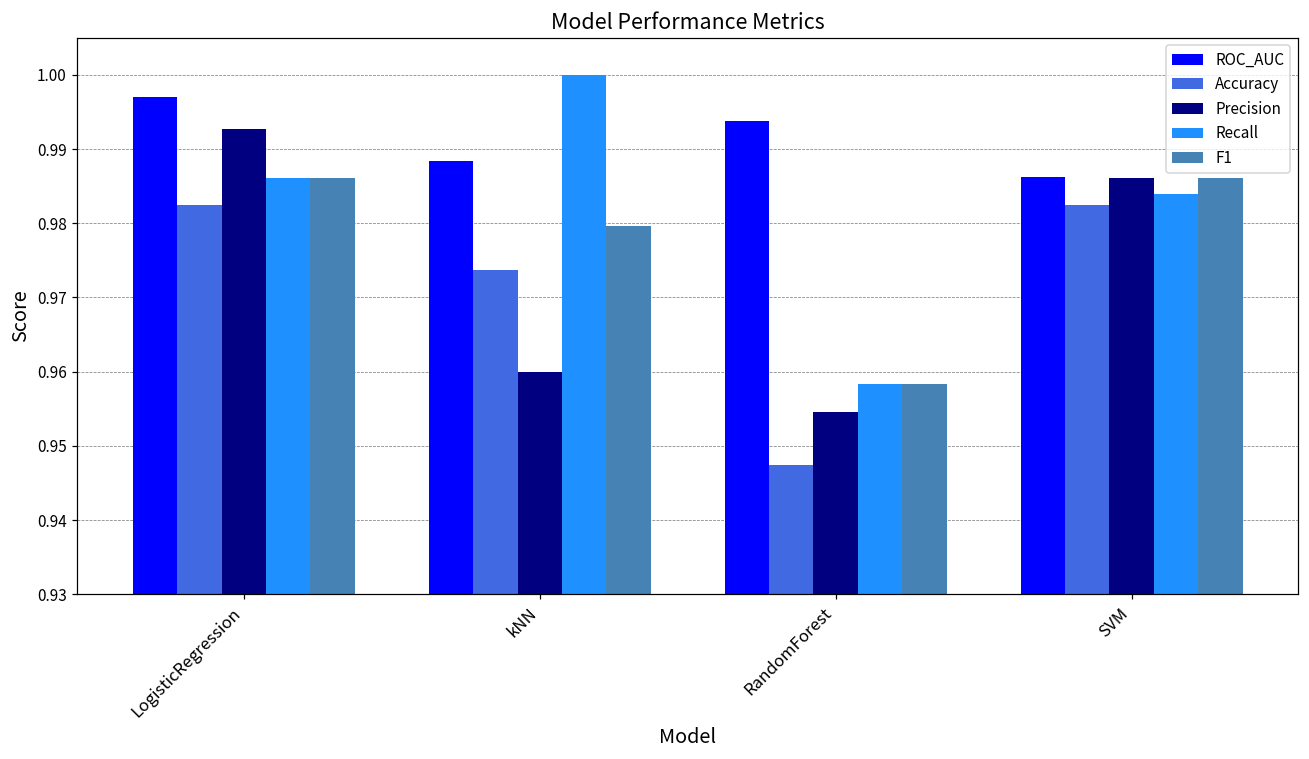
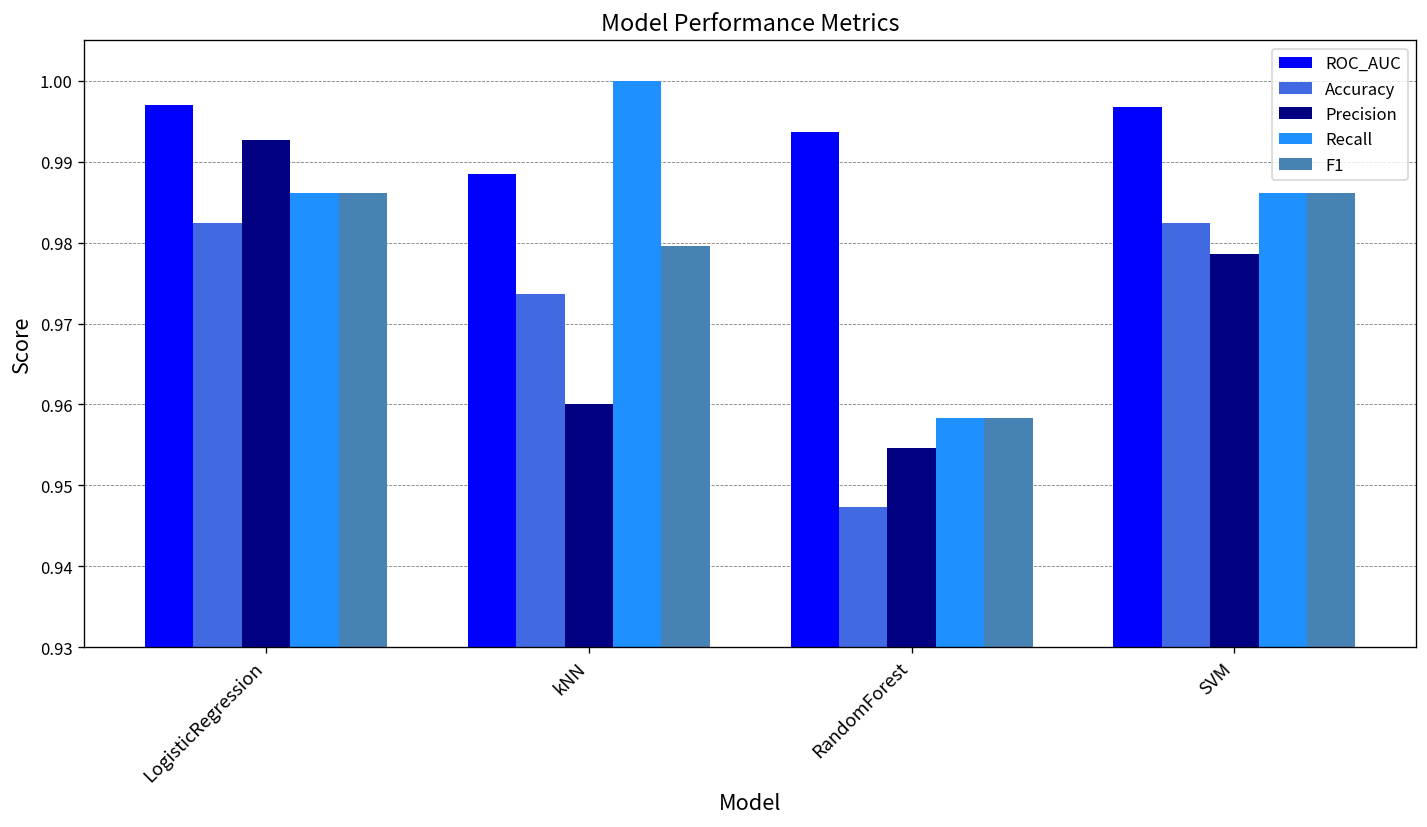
  {
    "ROC_AUC": {
      "LogisticRegression": 0.997,
      "kNN": 0.988,
      "RandomForest": 0.994,
-     "SVM": 0.986
+     "SVM": 0.997
    },
    "Precision": {
      "LogisticRegression": 0.993,
      "kNN": 0.960,
      "RandomForest": 0.955,
-     "SVM": 0.986
+     "SVM": 0.979
    },
    "Recall": {
      "LogisticRegression": 0.986,
      "kNN": 1.000,
      "RandomForest": 0.958,
-     "SVM": 0.984
+     "SVM": 0.986
    }
  }
